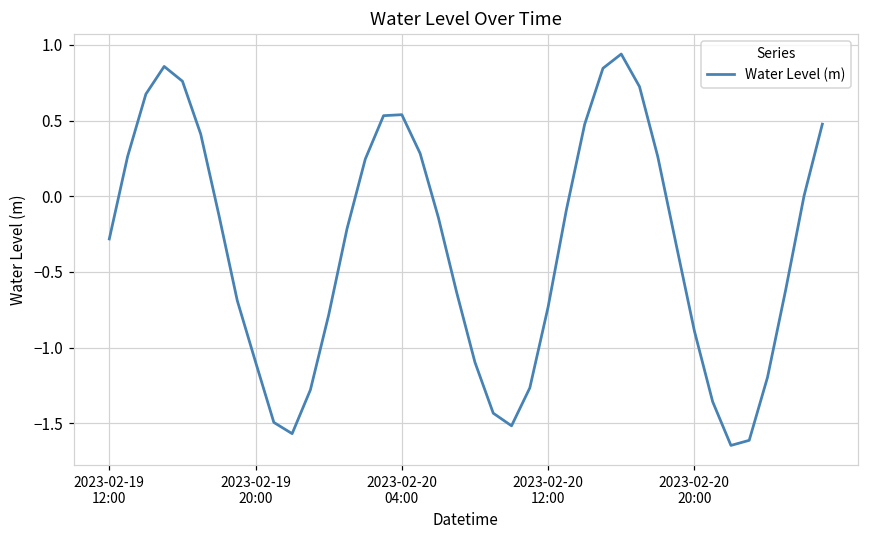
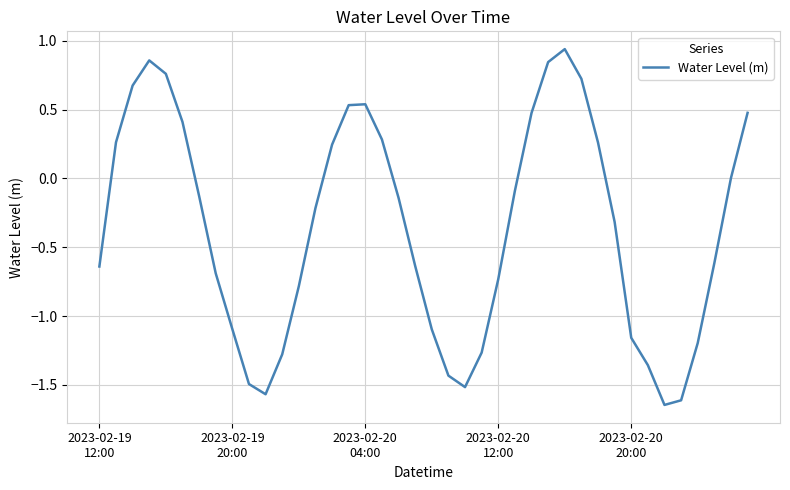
  {
-   "2023-02-19 12:00": -0.28,
+   "2023-02-19 12:00": -0.64,
    "2023-02-19 20:00": -1.09,
    "2023-02-20 04:00": 0.54,
    "2023-02-20 12:00": -0.73,
-   "2023-02-20 20:00": -0.89
+   "2023-02-20 20:00": -1.16
  }
